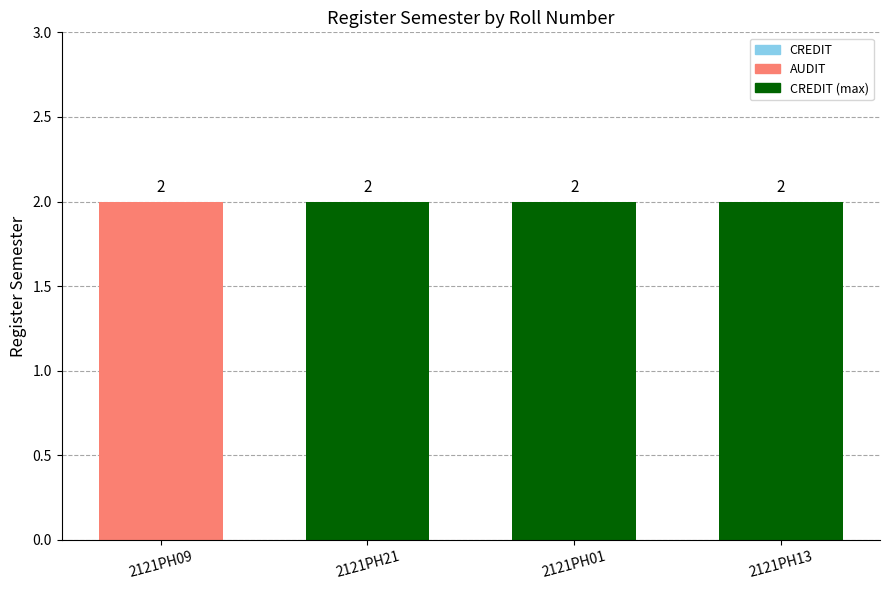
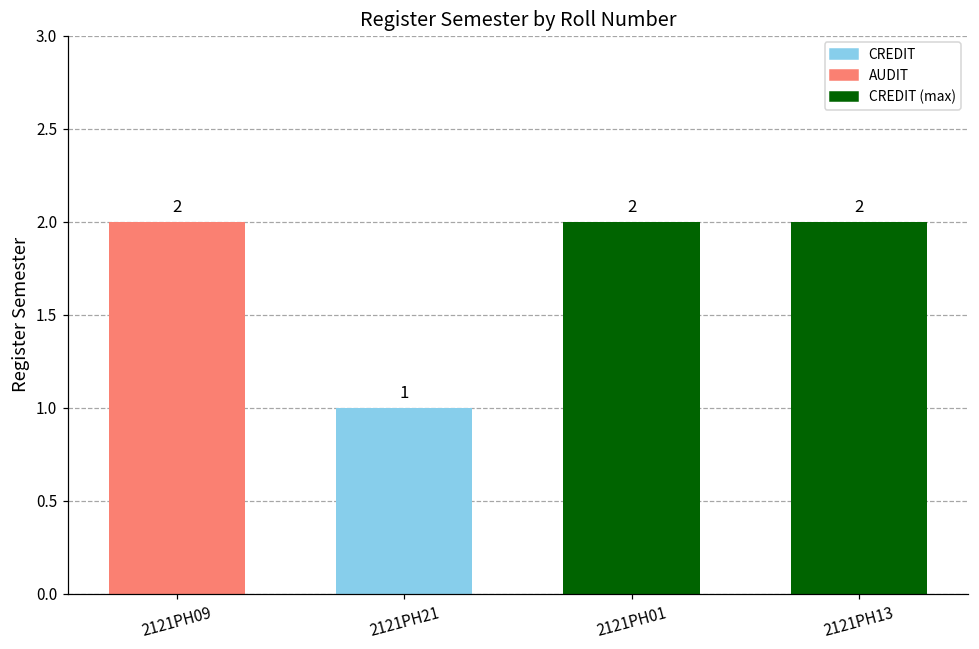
  {
    "2121PH09": 2,
-   "2121PH21": 2,
+   "2121PH21": 1,
    "2121PH01": 2,
    "2121PH13": 2
  }
